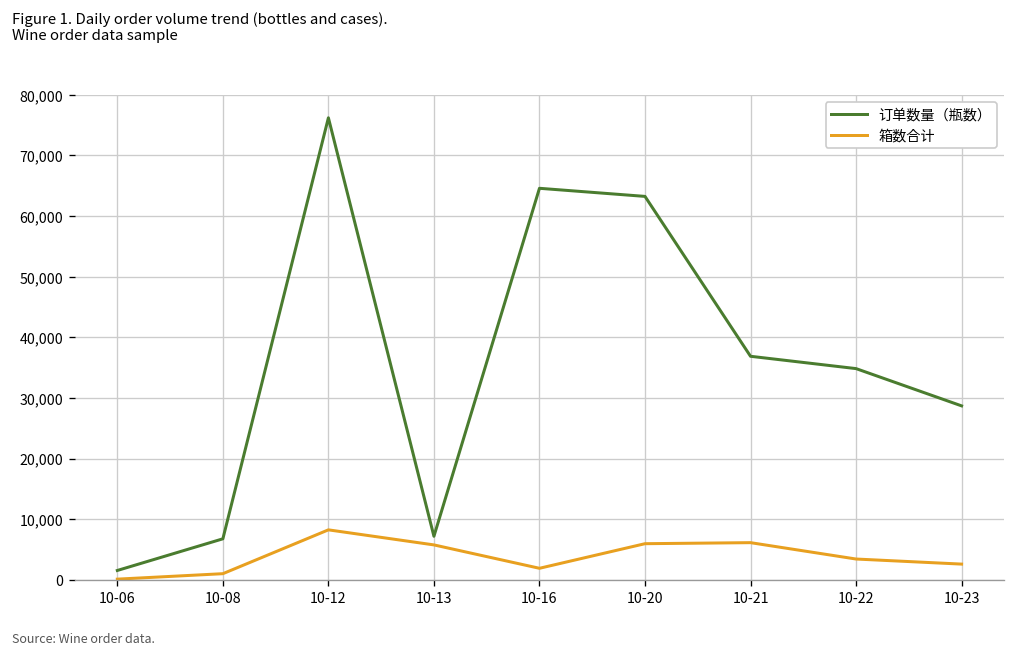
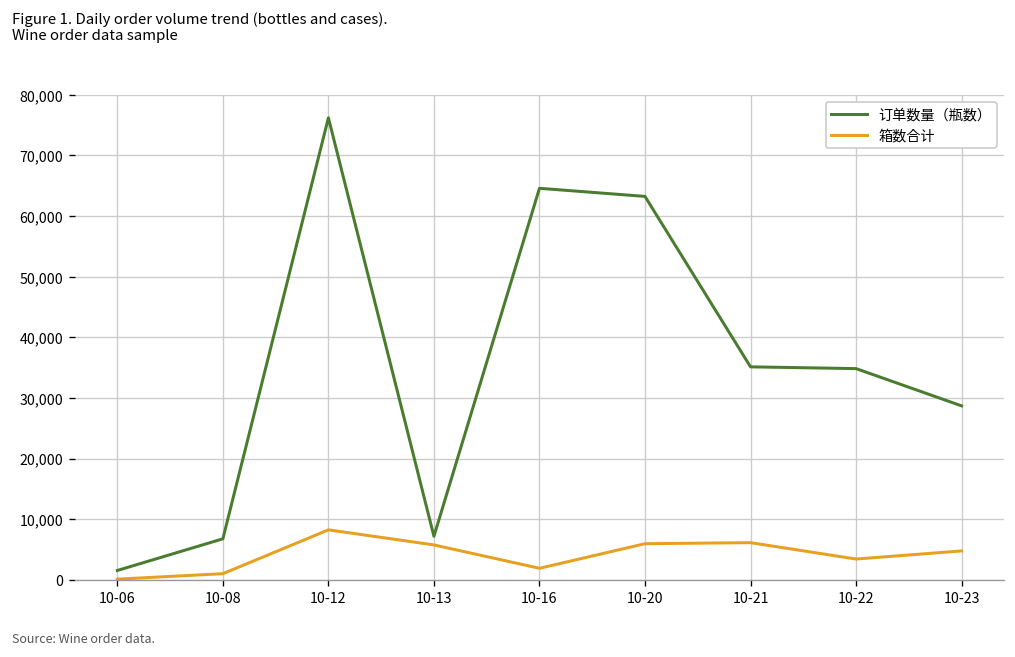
  {
    "订单数量（瓶数）": {
      "10-06": "2,000",
      "10-08": "7,000",
      "10-12": "76,000",
      "10-13": "7,000",
      "10-16": "65,000",
      "10-20": "63,000",
-     "10-21": "37,000",
+     "10-21": "35,000",
      "10-22": "35,000",
      "10-23": "29,000"
    },
    "箱数合计": {
      "10-06": "0",
      "10-08": "1,000",
      "10-12": "8,000",
      "10-13": "6,000",
      "10-16": "2,000",
      "10-20": "6,000",
      "10-21": "6,000",
      "10-22": "3,000",
-     "10-23": "3,000"
+     "10-23": "5,000"
    }
  }
